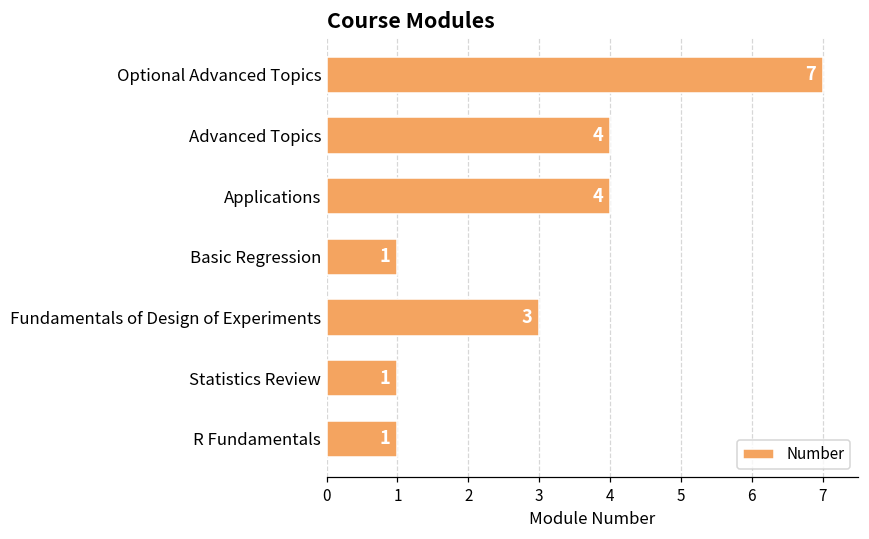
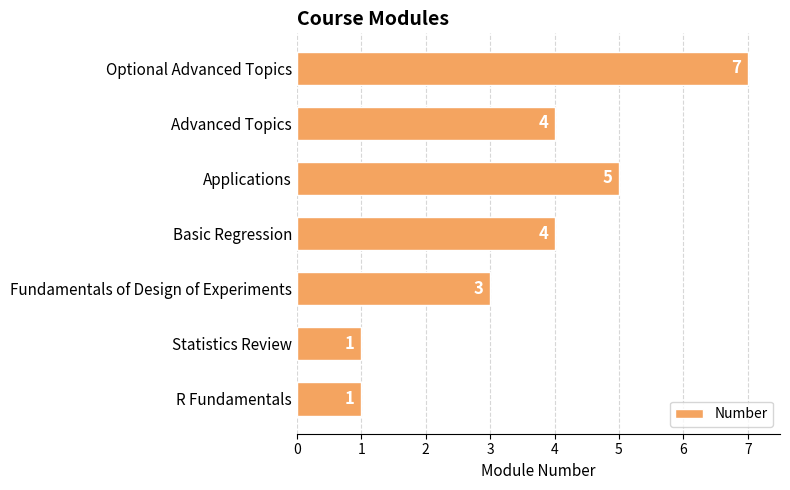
  {
    "Optional Advanced Topics": 7,
    "Advanced Topics": 4,
-   "Applications": 4,
-   "Basic Regression": 1,
+   "Applications": 5,
+   "Basic Regression": 4,
    "Fundamentals of Design of Experiments": 3,
    "Statistics Review": 1,
    "R Fundamentals": 1
  }
